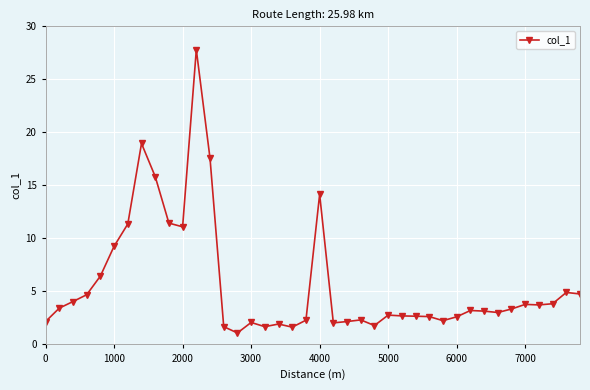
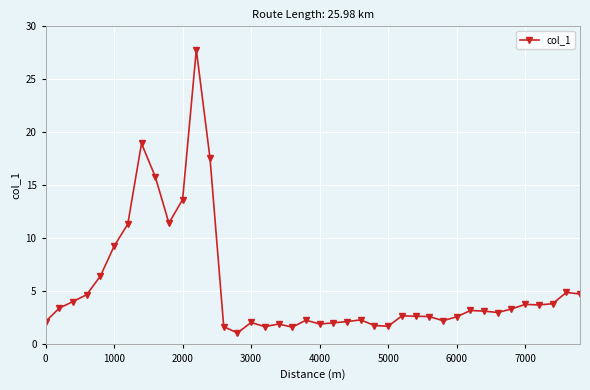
  {
    "0": 2.2,
    "1000": 9.3,
-   "2000": 11.1,
+   "2000": 13.7,
    "3000": 2.1,
-   "4000": 14.2,
-   "5000": 2.8,
+   "4000": 1.9,
+   "5000": 1.7,
    "6000": 2.6,
    "7000": 3.8
  }
